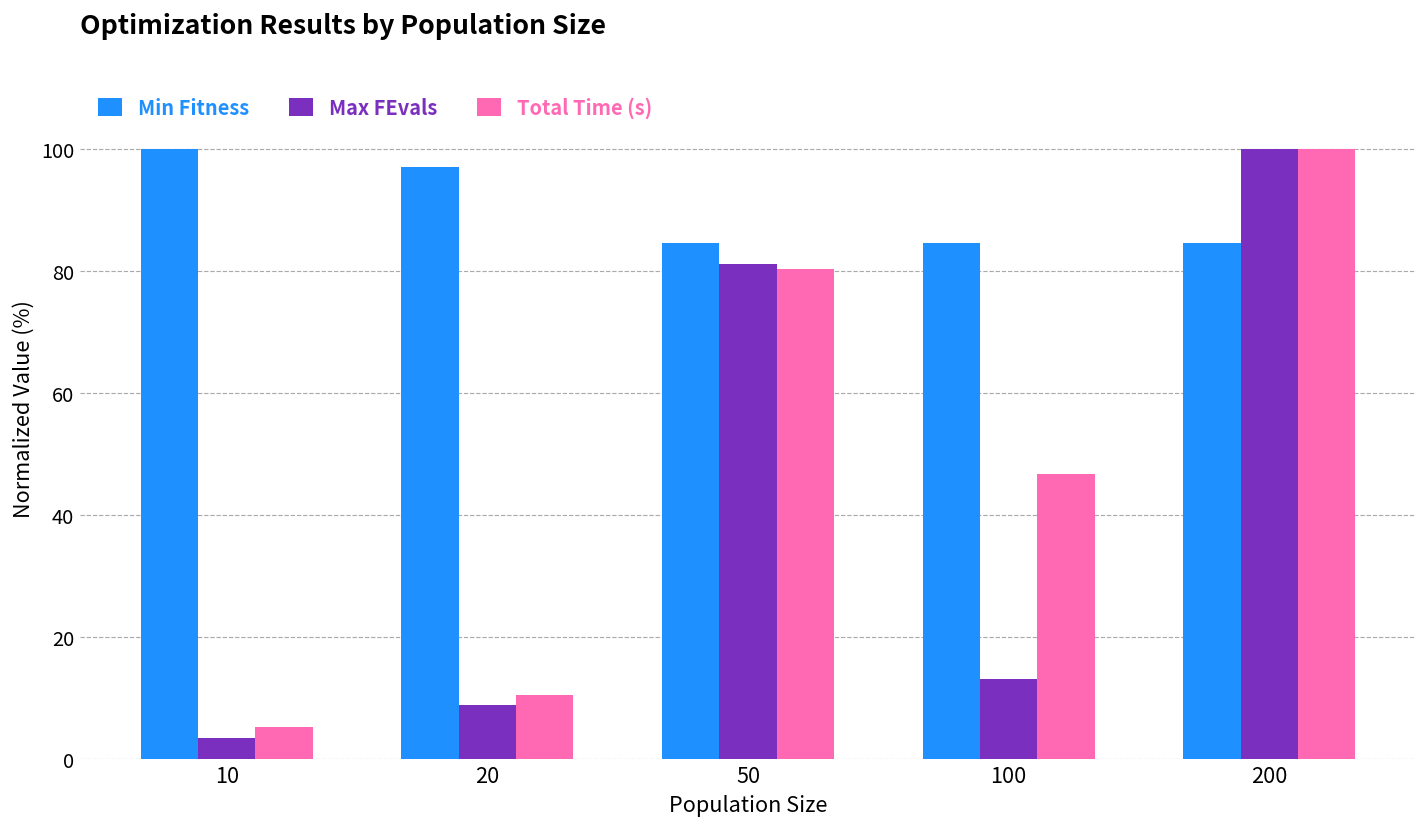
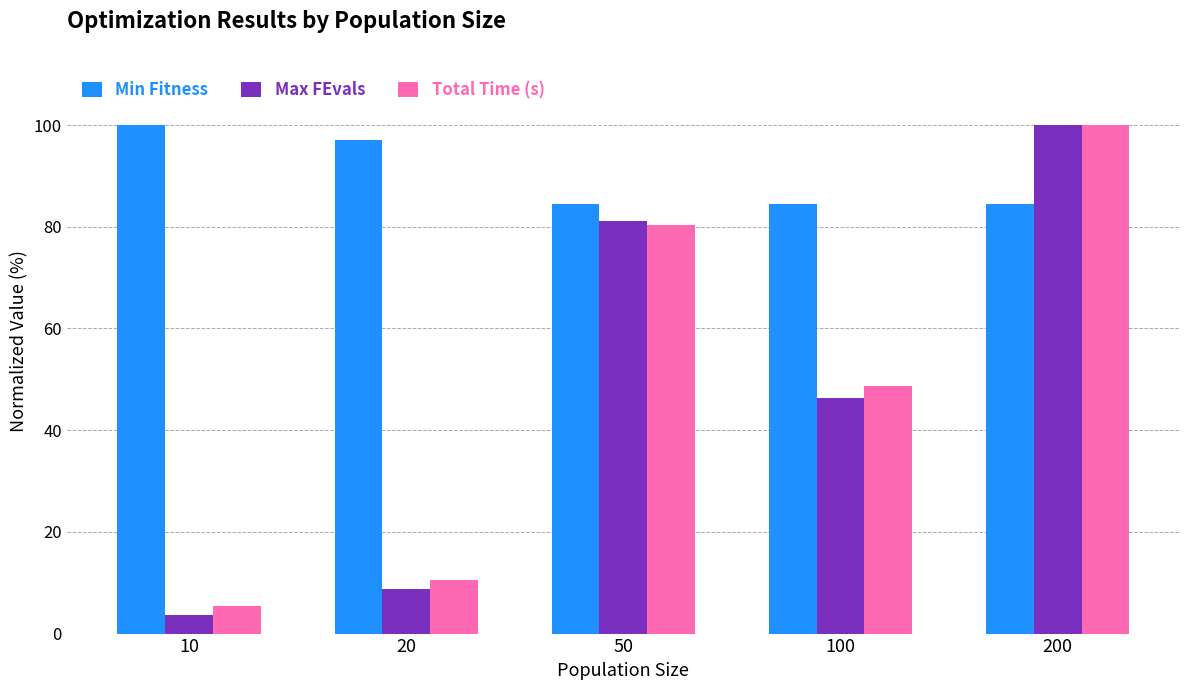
  {
    "Min Fitness": {
      "10": 100,
      "20": 97,
      "50": 85,
      "100": 85,
      "200": 85
    },
    "Max FEvals": {
      "10": 4,
      "20": 9,
      "50": 81,
-     "100": 13,
+     "100": 46,
      "200": 100
    },
    "Total Time (s)": {
      "10": 5,
      "20": 11,
      "50": 80,
-     "100": 47,
+     "100": 49,
      "200": 100
    }
  }
